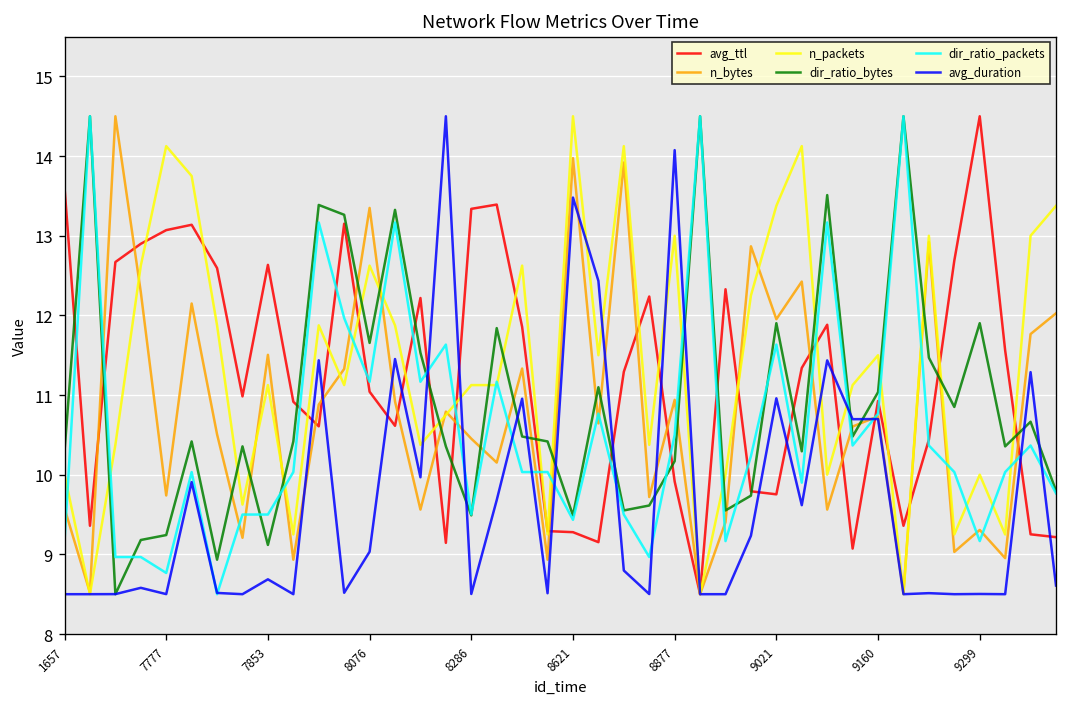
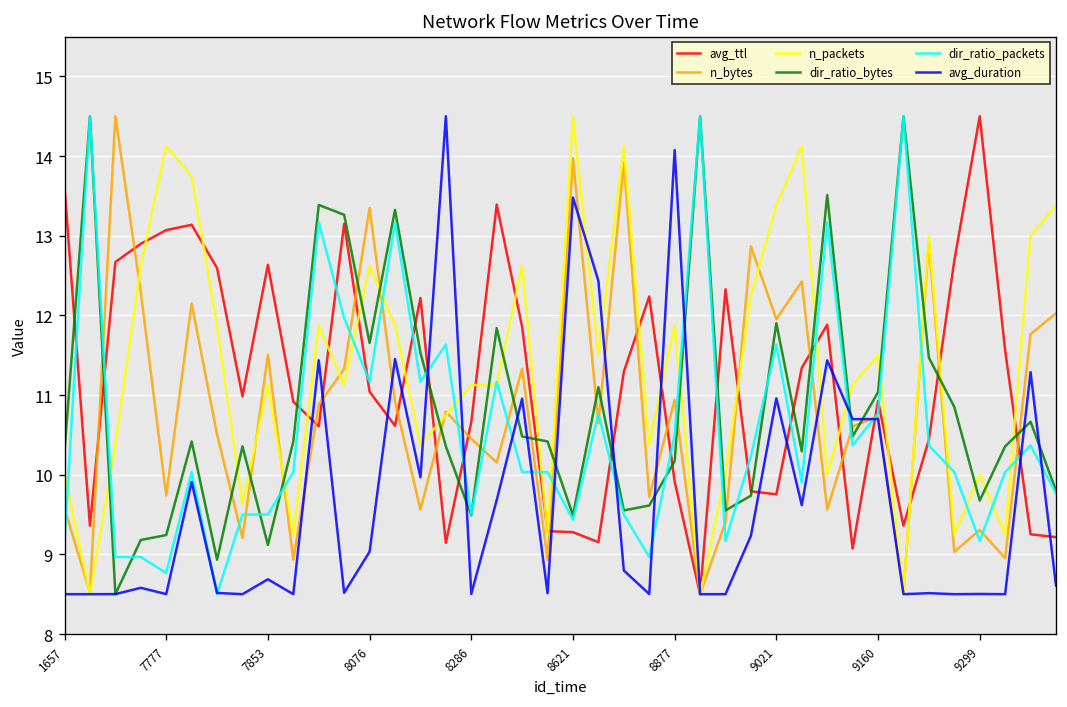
  {
    "avg_ttl": {
      "1657": 13.6,
      "7777": 13.1,
      "7853": 12.6,
      "8076": 11.0,
-     "8286": 13.3,
+     "8286": 10.7,
      "8621": 9.3,
      "8877": 9.9,
      "9021": 9.8,
      "9160": 10.9,
      "9299": 14.5
    },
    "n_bytes": {
      "1657": 9.6,
      "7777": 9.7,
      "7853": 11.5,
      "8076": 13.3,
      "8286": 10.5,
      "8621": 14.0,
      "8877": 10.9,
      "9021": 12.0,
      "9299": 9.3
    },
    "n_packets": {
      "1657": 10.0,
      "7777": 14.1,
      "7853": 11.1,
      "8076": 12.6,
      "8286": 11.1,
      "8621": 14.5,
-     "8877": 13.0,
+     "8877": 11.9,
      "9021": 13.4,
      "9160": 11.5,
      "9299": 10.0
    },
    "dir_ratio_bytes": {
      "1657": 10.3,
      "7777": 9.2,
      "7853": 9.1,
      "8076": 11.7,
      "8621": 9.5,
      "8877": 10.2,
      "9021": 11.9,
      "9160": 11.0,
-     "9299": 11.9
+     "9299": 9.7
    },
    "dir_ratio_packets": {
      "1657": 9.2,
      "7777": 8.8,
      "7853": 9.5,
      "8076": 11.2,
      "8621": 9.4,
      "8877": 10.5,
      "9021": 11.6,
      "9299": 9.2
    },
    "avg_duration": {
      "1657": 8.5,
      "7777": 8.5,
      "7853": 8.7,
      "8076": 9.0,
      "8286": 8.5,
      "8621": 13.5,
      "8877": 14.1,
      "9021": 11.0,
      "9299": 8.5
    }
  }
